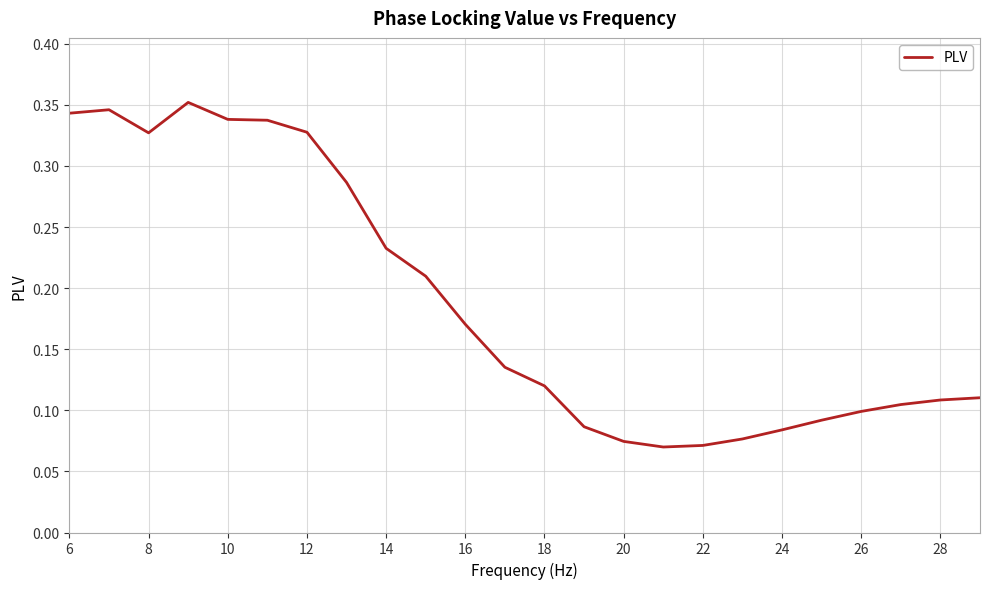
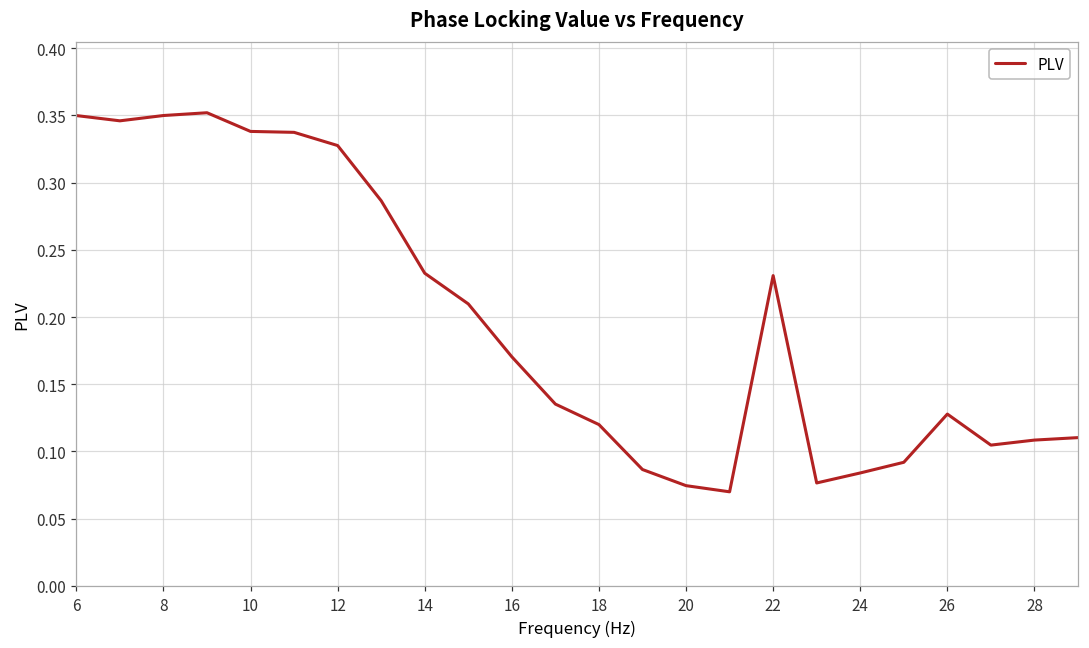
  {
-   "6": 0.343,
-   "8": 0.327,
+   "6": 0.350,
+   "8": 0.350,
    "10": 0.338,
    "12": 0.328,
    "14": 0.233,
    "16": 0.170,
    "18": 0.120,
    "20": 0.075,
-   "22": 0.071,
+   "22": 0.231,
    "24": 0.084,
-   "26": 0.099,
+   "26": 0.128,
    "28": 0.108
  }
